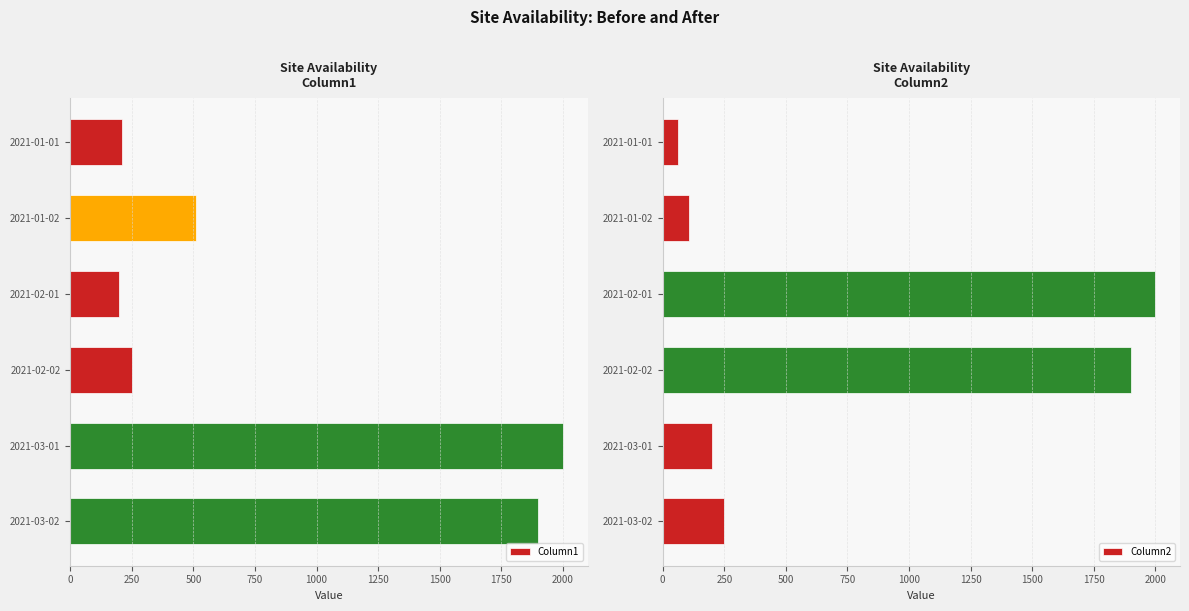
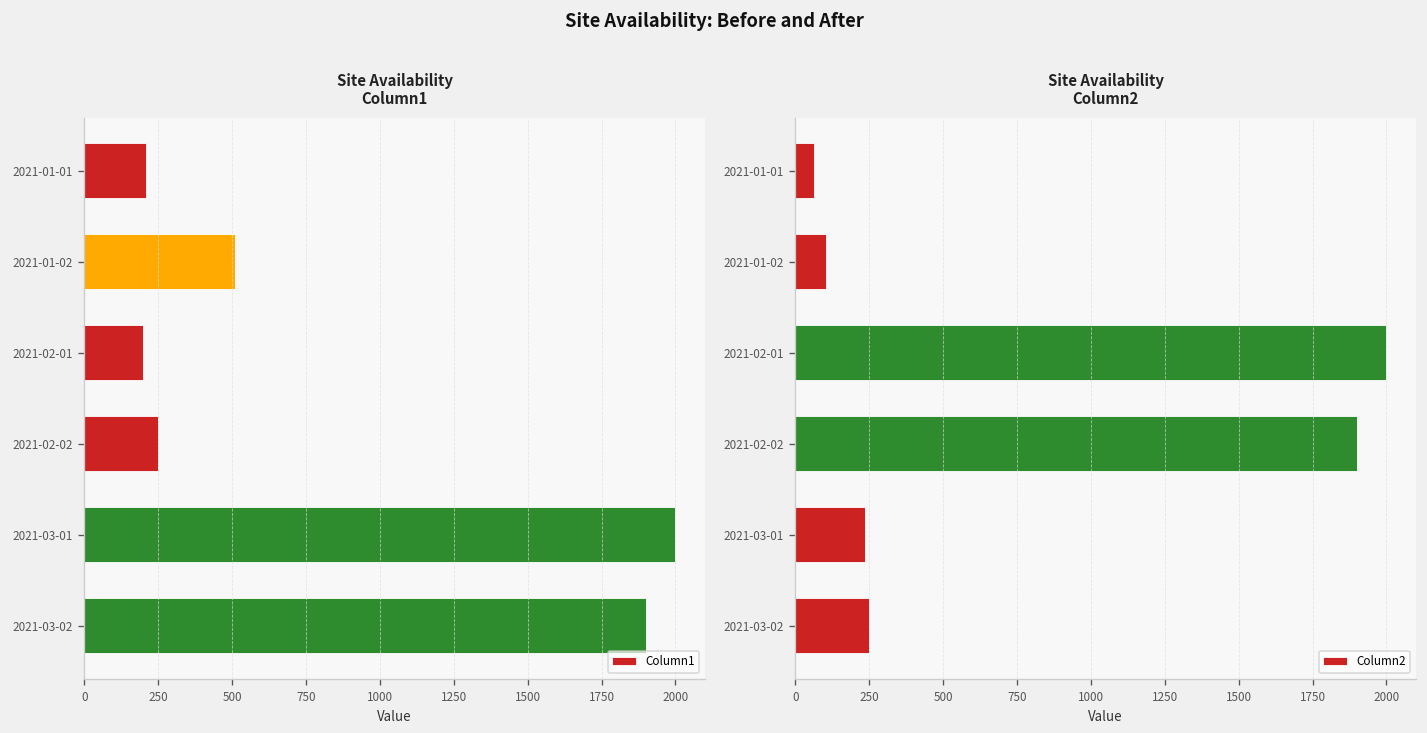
  {
    "Site Availability Column1": {
      "2021-01-01": 210,
      "2021-01-02": 510,
      "2021-02-01": 200,
      "2021-02-02": 250,
      "2021-03-01": 2000,
      "2021-03-02": 1900
    },
    "Site Availability Column2": {
      "2021-01-01": 60,
      "2021-01-02": 110,
      "2021-02-01": 2000,
      "2021-02-02": 1900,
-     "2021-03-01": 200,
+     "2021-03-01": 240,
      "2021-03-02": 250
    }
  }
